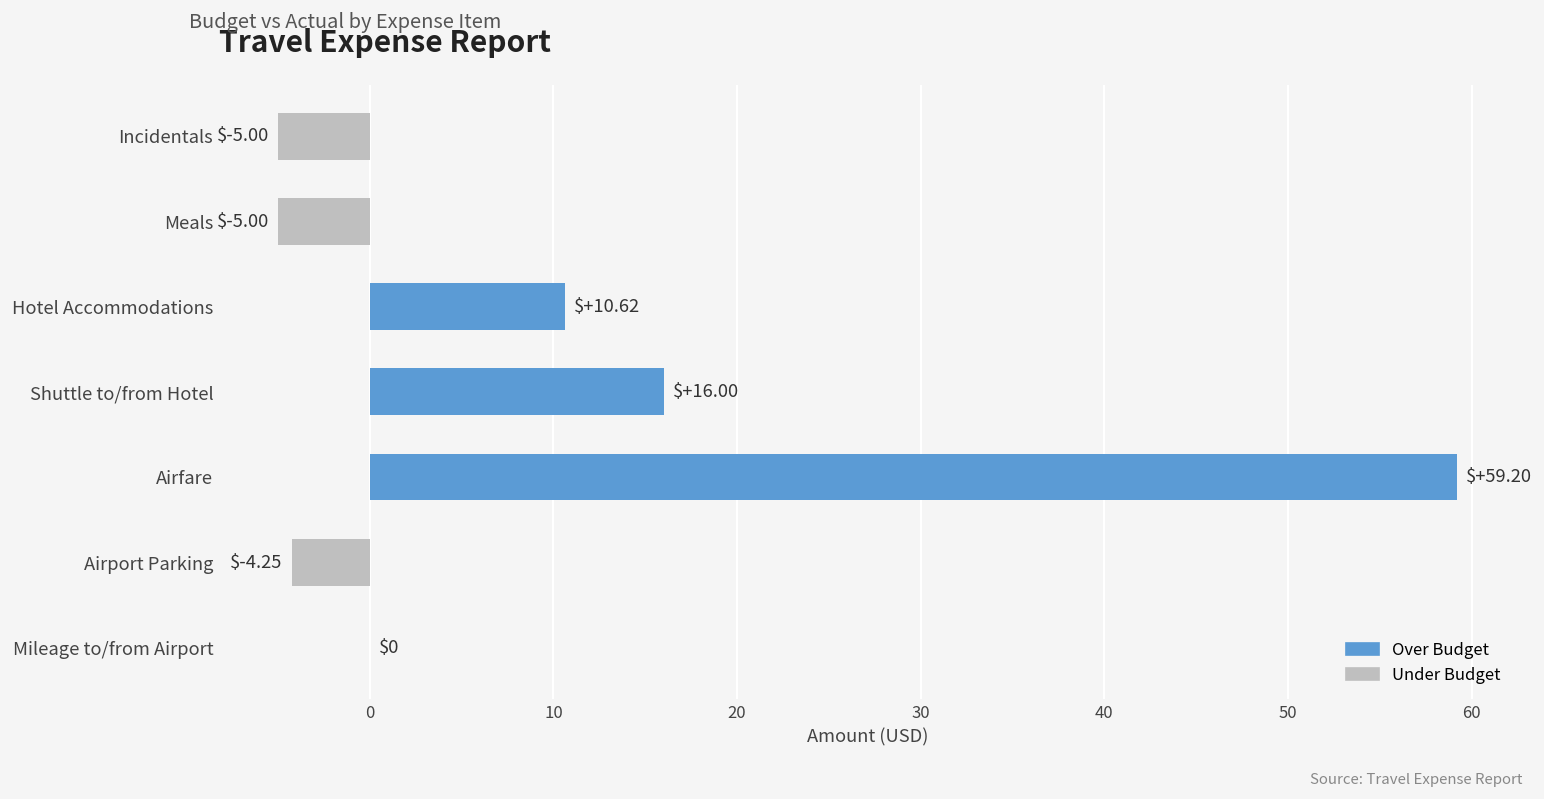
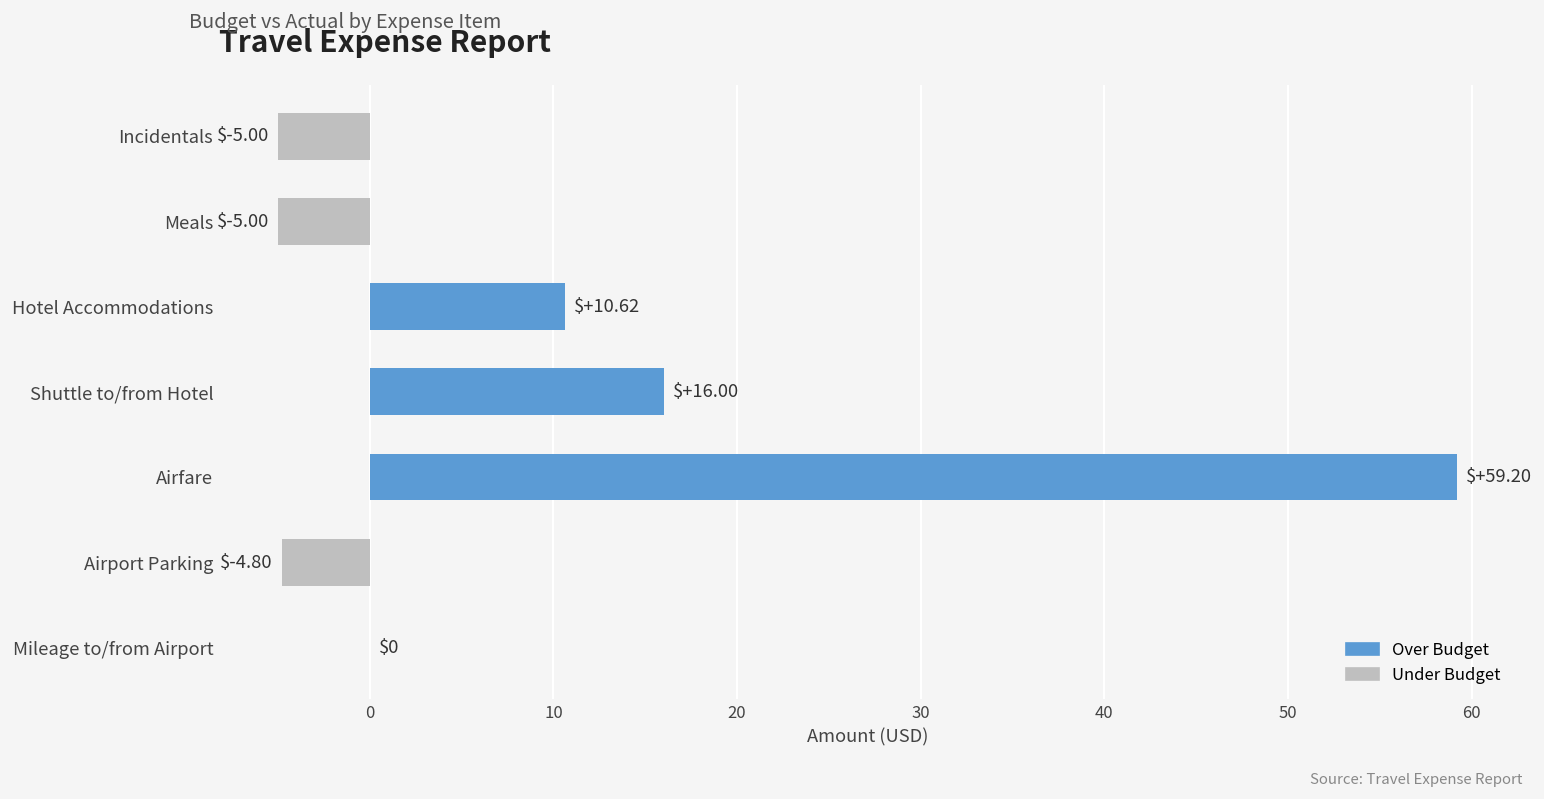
  {
    "Incidentals": "$-5.00",
    "Meals": "$-5.00",
    "Hotel Accommodations": "$+10.62",
    "Shuttle to/from Hotel": "$+16.00",
    "Airfare": "$+59.20",
-   "Airport Parking": "$-4.25",
+   "Airport Parking": "$-4.80",
    "Mileage to/from Airport": "$0"
  }
